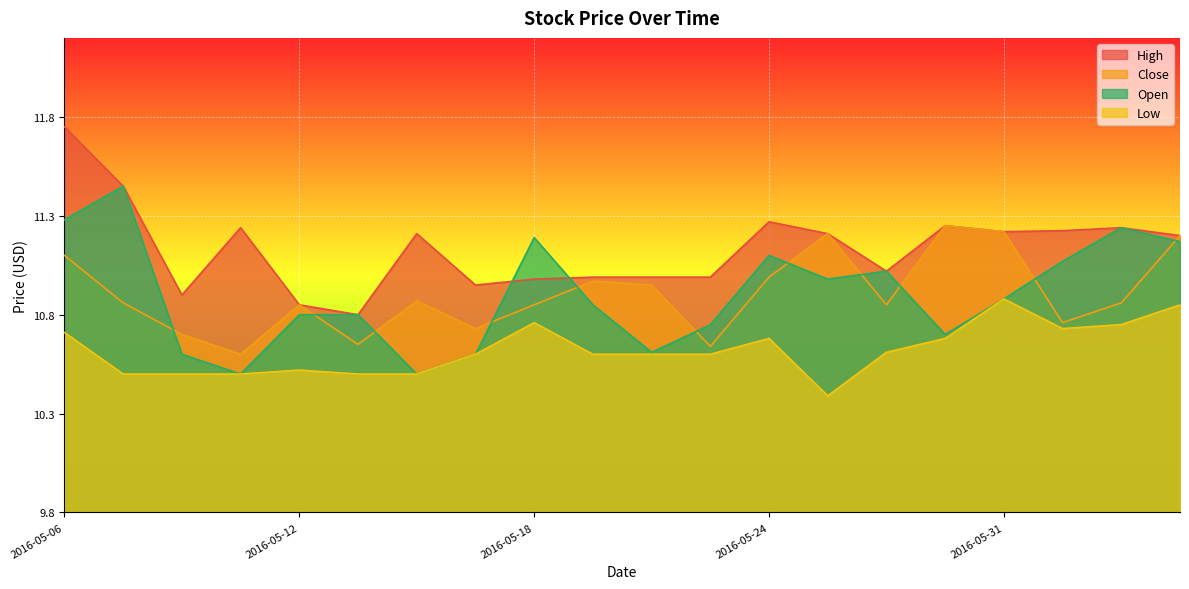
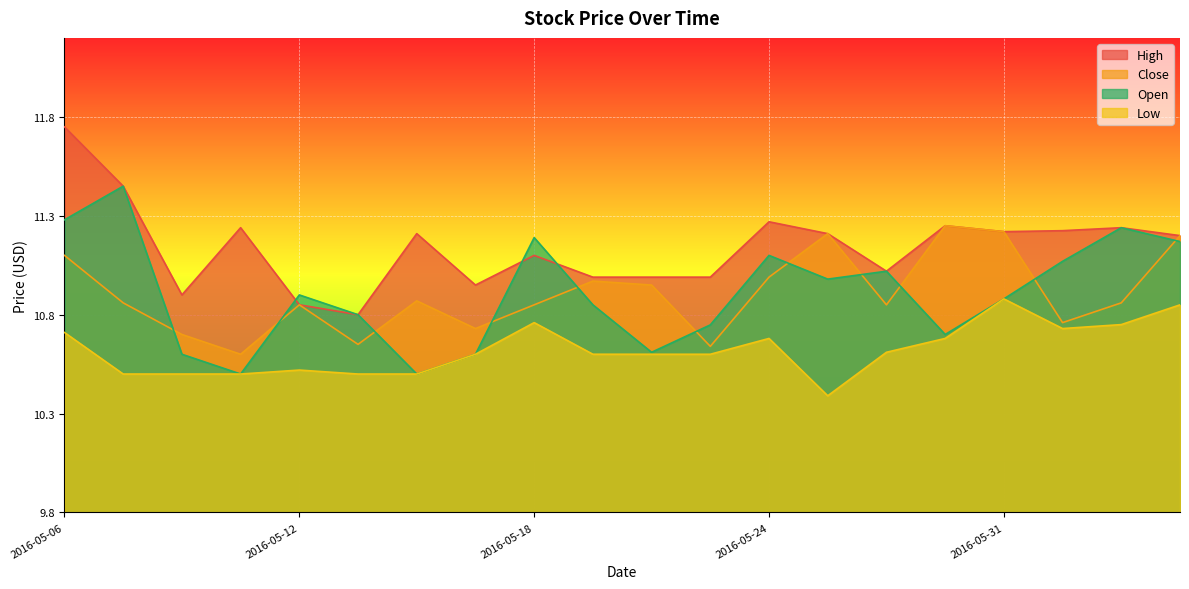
  {
    "High": {
      "2016-05-06": 11.75,
-     "2016-05-18": 10.98,
+     "2016-05-18": 11.10,
      "2016-05-24": 11.27
    },
    "Open": {
      "2016-05-06": 11.28,
-     "2016-05-12": 10.8,
+     "2016-05-12": 10.9,
      "2016-05-18": 11.2,
      "2016-05-24": 11.1
    }
  }
